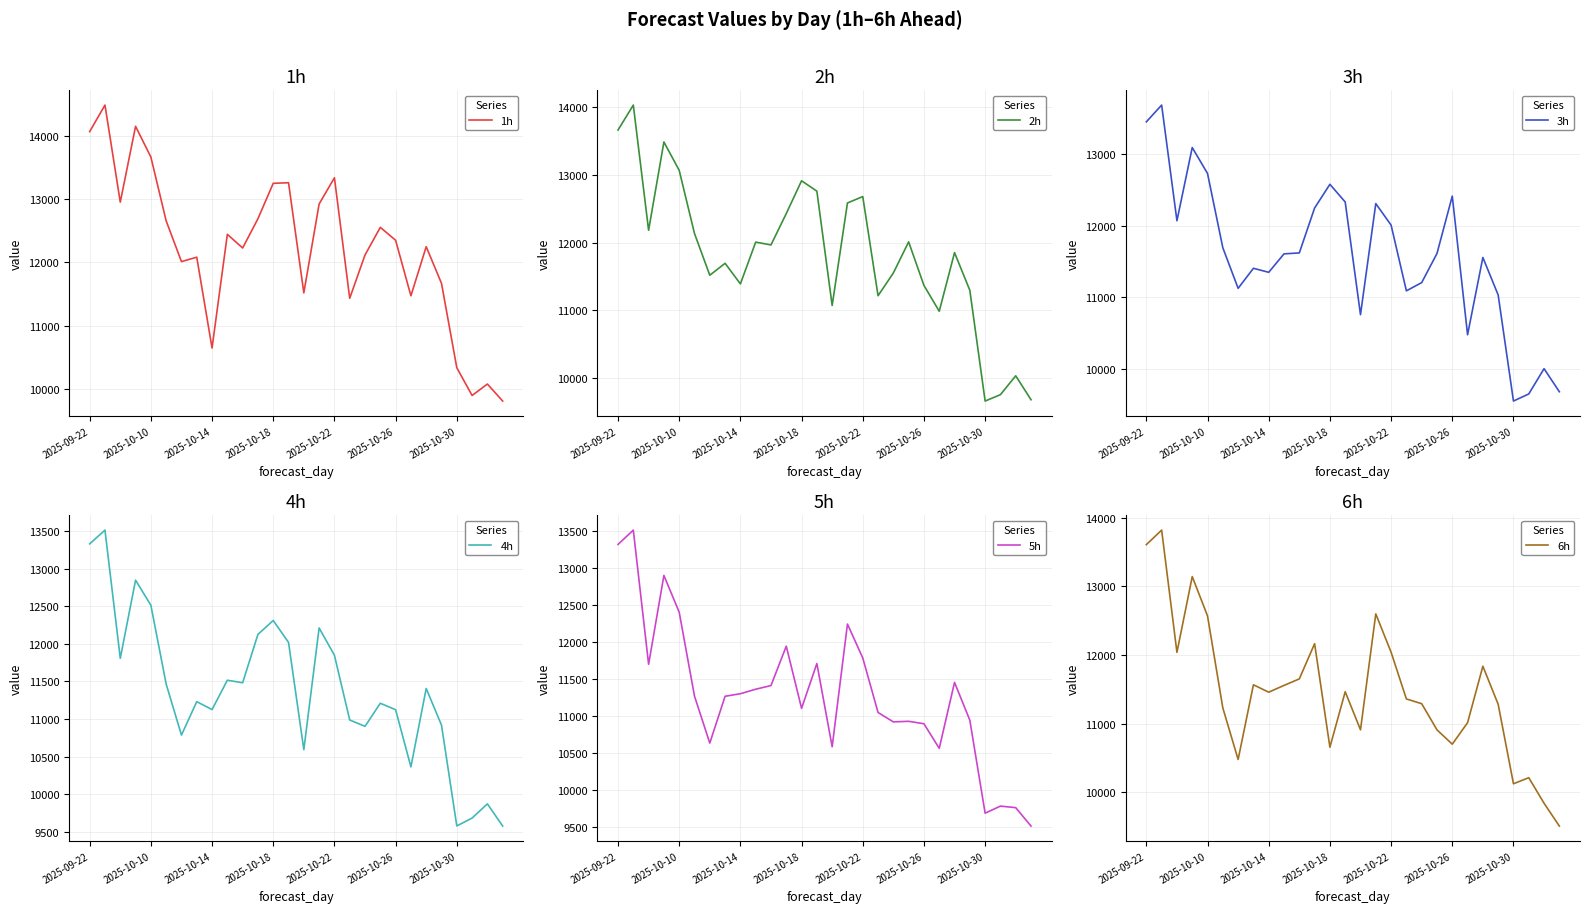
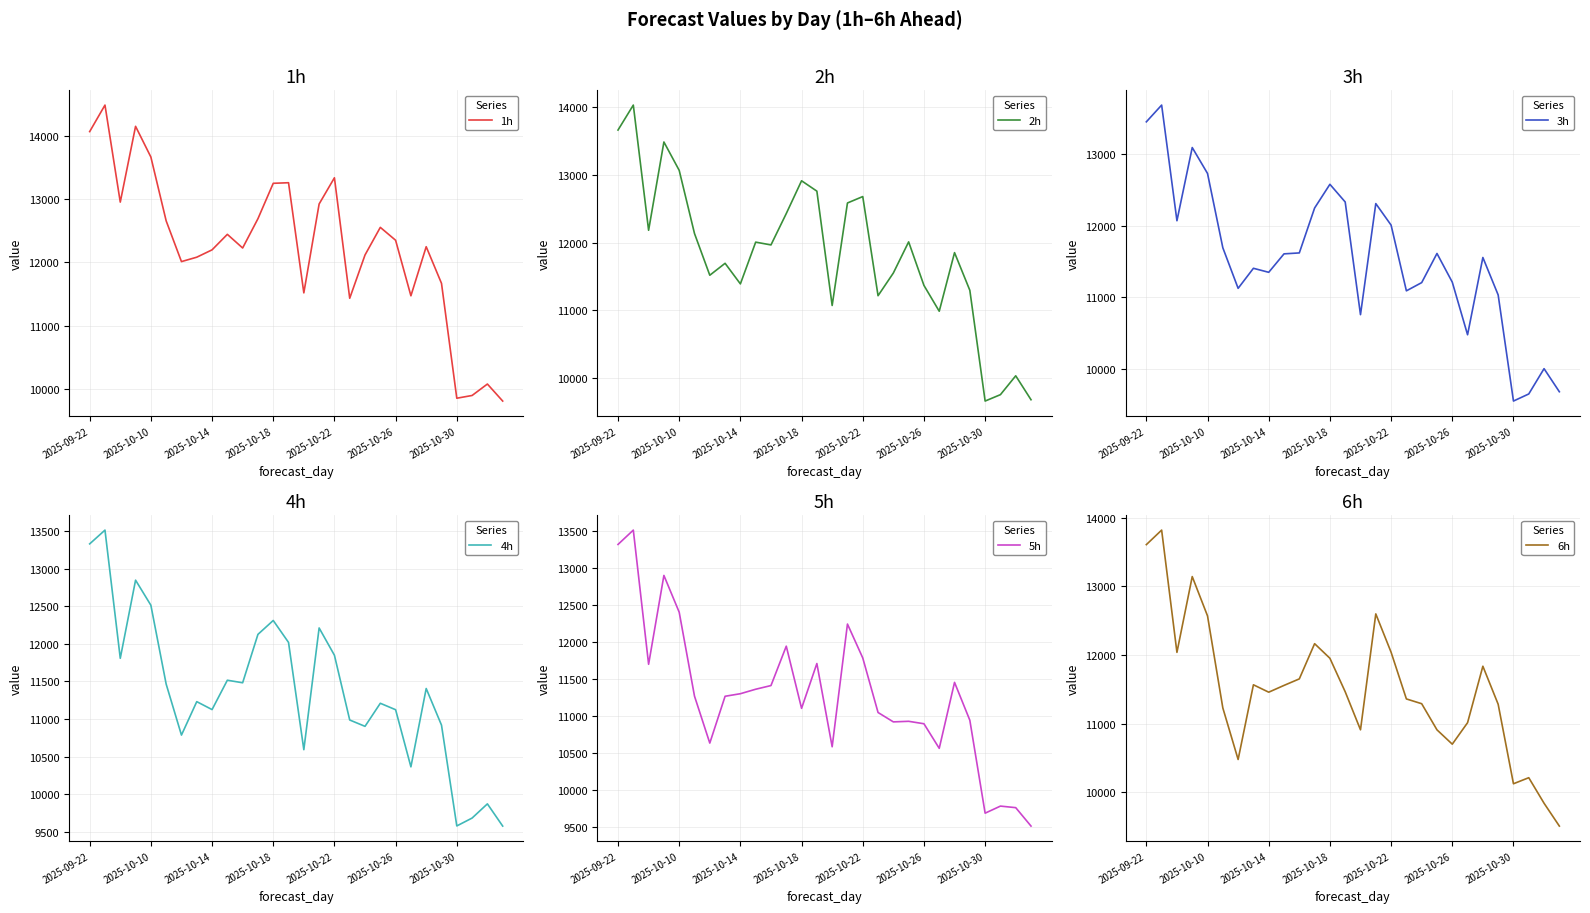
  {
    "1h": {
      "2025-09-22": 14100,
      "2025-10-10": 13700,
-     "2025-10-14": 10600,
+     "2025-10-14": 12200,
      "2025-10-18": 13200,
      "2025-10-22": 13300,
      "2025-10-26": 12300,
-     "2025-10-30": 10300
+     "2025-10-30": 9900
    },
    "2h": {
      "2025-09-22": 13700,
      "2025-10-10": 13100,
      "2025-10-14": 11400,
      "2025-10-18": 12900,
      "2025-10-22": 12700,
      "2025-10-26": 11400,
      "2025-10-30": 9700
    },
    "3h": {
      "2025-09-22": 13500,
      "2025-10-10": 12700,
      "2025-10-14": 11300,
      "2025-10-18": 12600,
      "2025-10-22": 12000,
-     "2025-10-26": 12400,
+     "2025-10-26": 11200,
      "2025-10-30": 9500
    },
    "4h": {
      "2025-09-22": 13300,
      "2025-10-10": 12500,
      "2025-10-14": 11100,
      "2025-10-18": 12300,
      "2025-10-22": 11800,
      "2025-10-26": 11100,
      "2025-10-30": 9600
    },
    "5h": {
      "2025-09-22": 13300,
      "2025-10-10": 12400,
      "2025-10-14": 11300,
      "2025-10-18": 11100,
      "2025-10-22": 11800,
      "2025-10-26": 10900,
      "2025-10-30": 9700
    },
    "6h": {
      "2025-09-22": 13600,
      "2025-10-10": 12600,
      "2025-10-14": 11500,
-     "2025-10-18": 10700,
+     "2025-10-18": 12000,
      "2025-10-22": 12000,
      "2025-10-26": 10700,
      "2025-10-30": 10100
    }
  }
